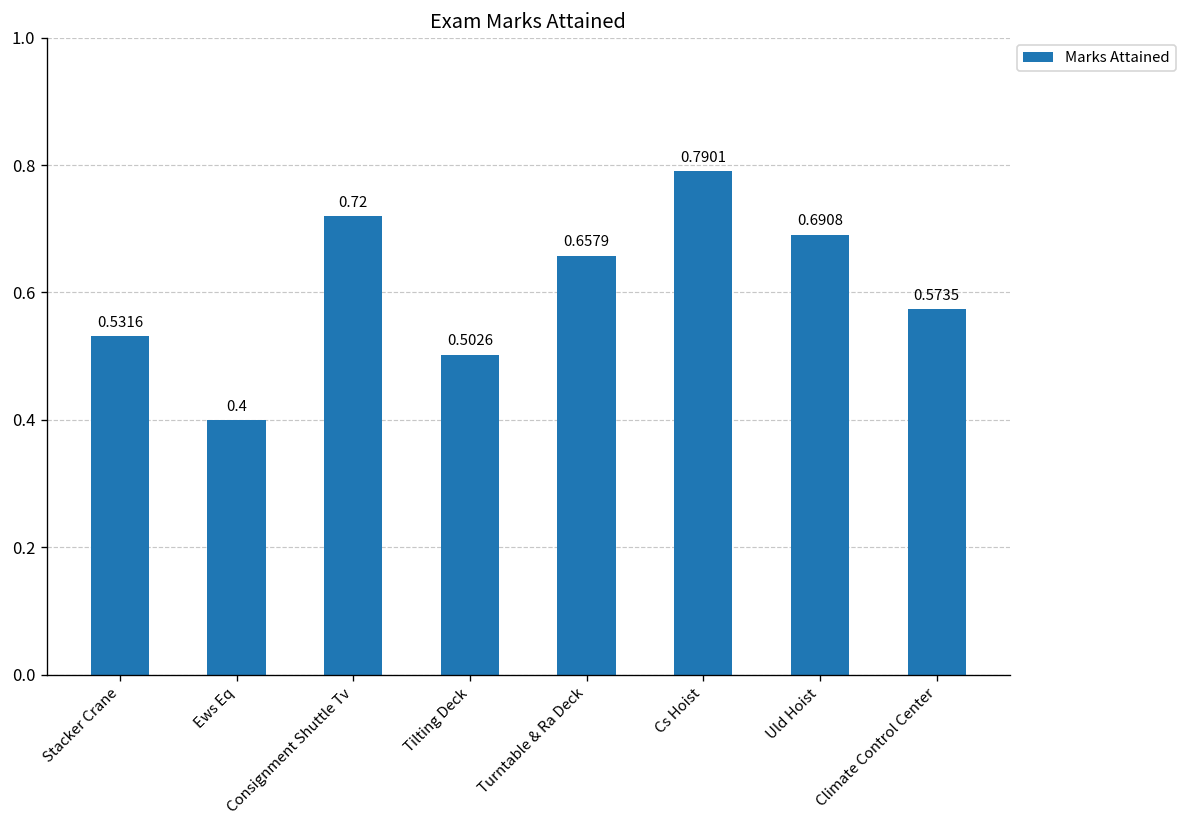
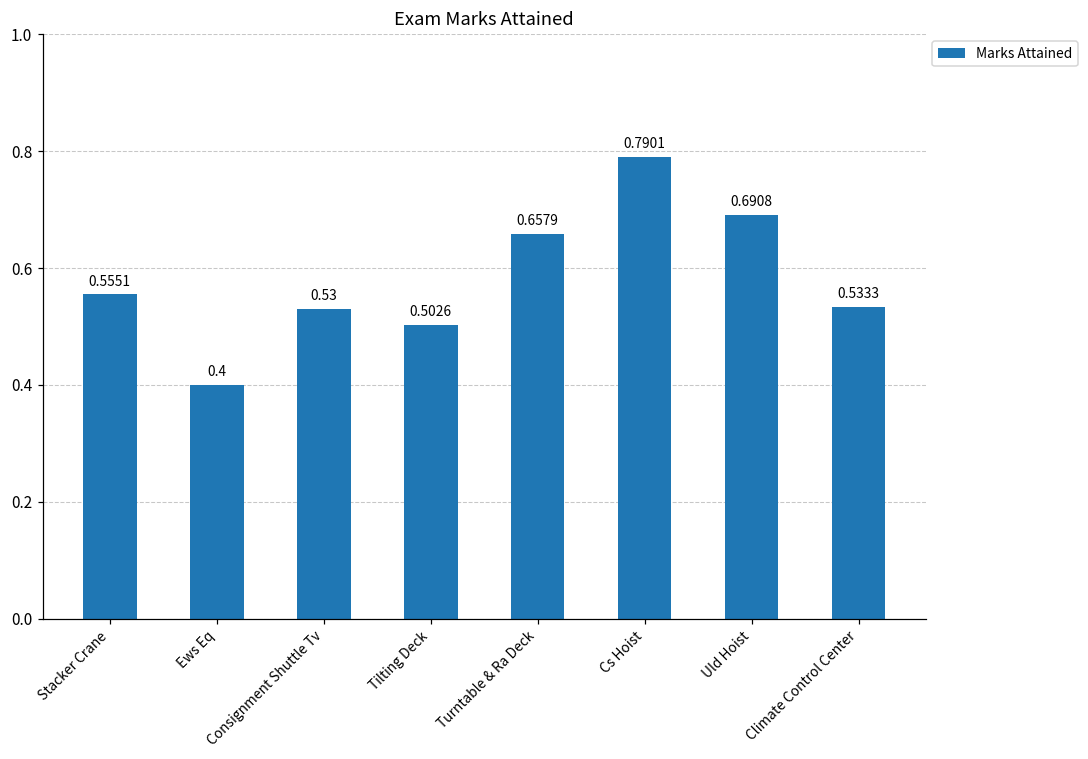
  {
-   "Stacker Crane": 0.5316,
+   "Stacker Crane": 0.5551,
    "Ews Eq": 0.4,
-   "Consignment Shuttle Tv": 0.72,
+   "Consignment Shuttle Tv": 0.53,
    "Tilting Deck": 0.5026,
    "Turntable & Ra Deck": 0.6579,
    "Cs Hoist": 0.7901,
    "Uld Hoist": 0.6908,
-   "Climate Control Center": 0.5735
+   "Climate Control Center": 0.5333
  }
